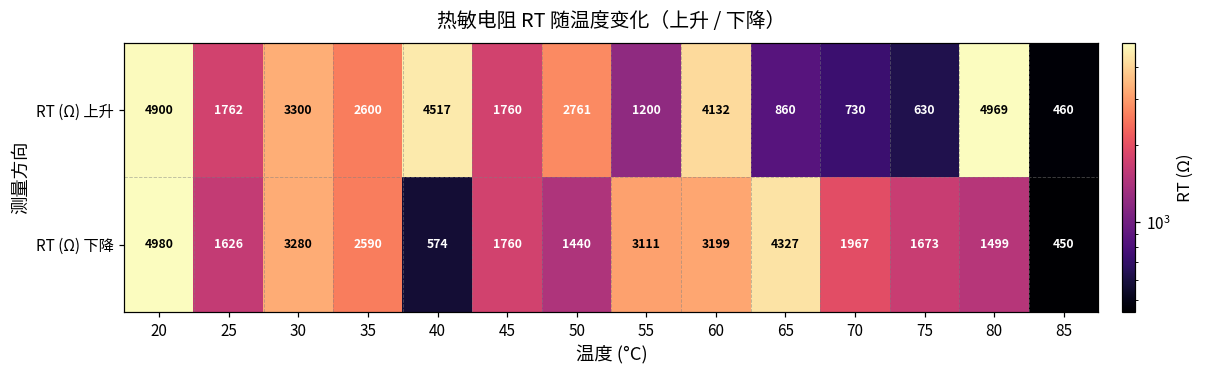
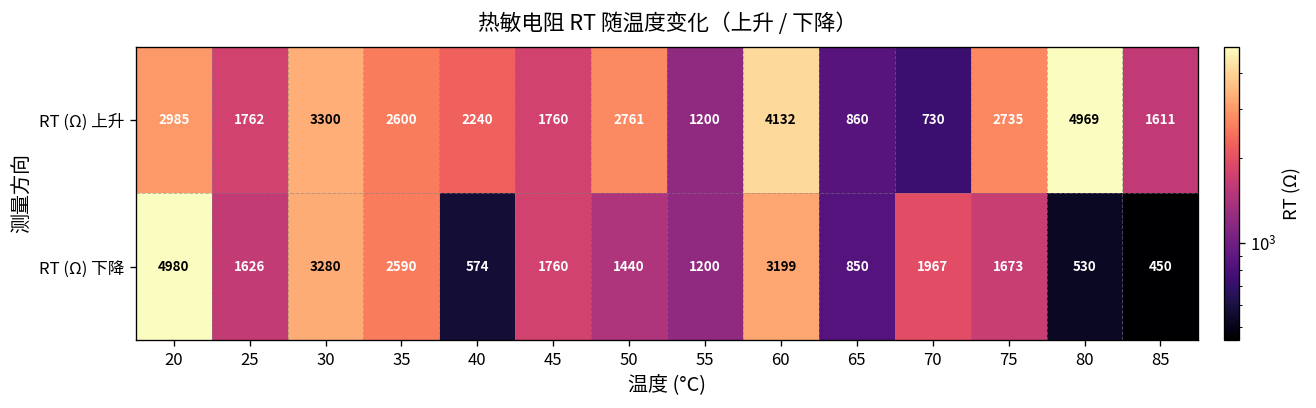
  {
    "RT (Ω) 上升": {
-     "20": 4900,
+     "20": 2985,
      "25": 1762,
      "30": 3300,
      "35": 2600,
-     "40": 4517,
+     "40": 2240,
      "45": 1760,
      "50": 2761,
      "55": 1200,
      "60": 4132,
      "65": 860,
      "70": 730,
-     "75": 630,
+     "75": 2735,
      "80": 4969,
-     "85": 460
+     "85": 1611
    },
    "RT (Ω) 下降": {
      "20": 4980,
      "25": 1626,
      "30": 3280,
      "35": 2590,
      "40": 574,
      "45": 1760,
      "50": 1440,
-     "55": 3111,
+     "55": 1200,
      "60": 3199,
-     "65": 4327,
+     "65": 850,
      "70": 1967,
      "75": 1673,
-     "80": 1499,
+     "80": 530,
      "85": 450
    }
  }
